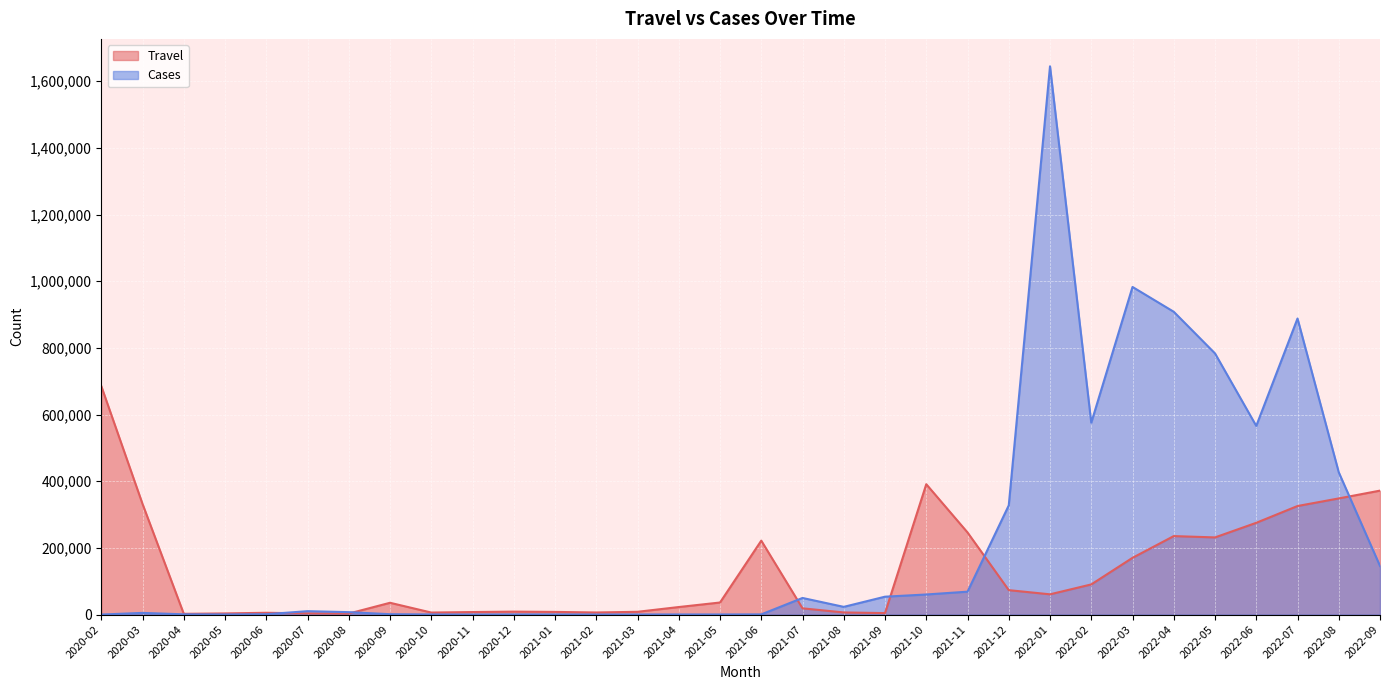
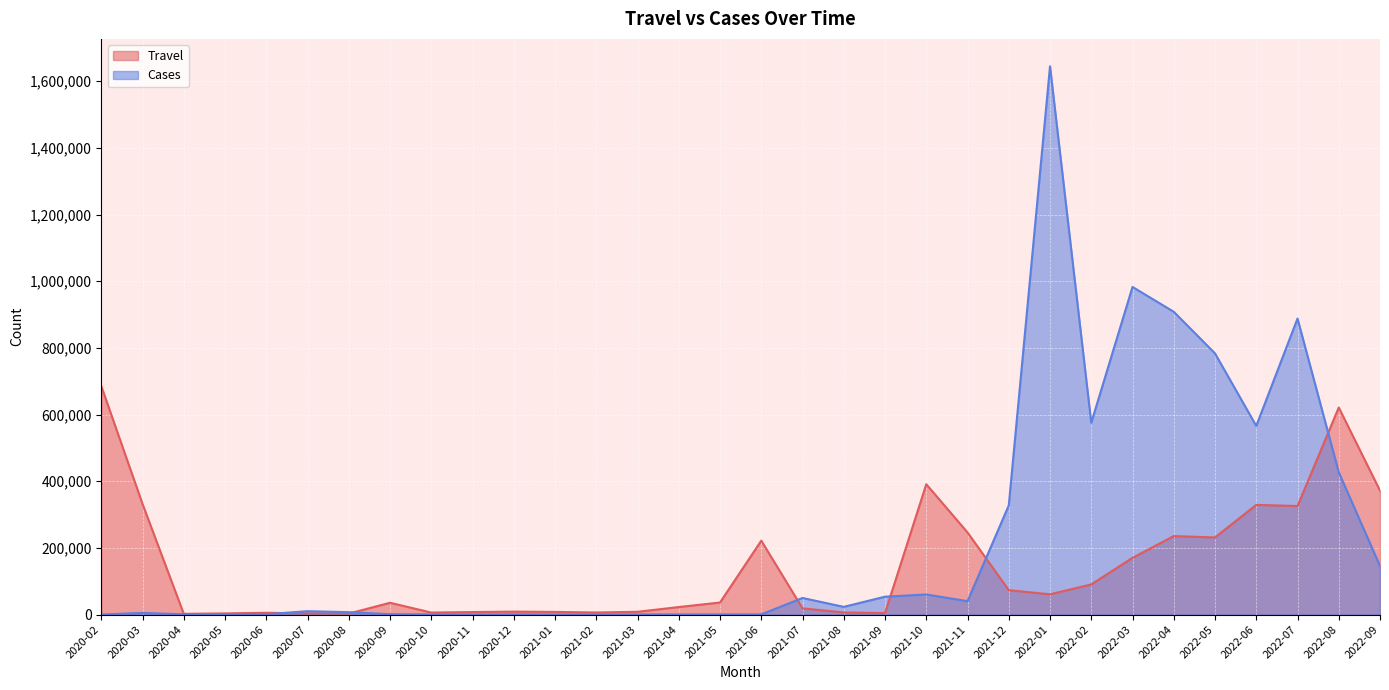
  {
    "Travel": {
      "2020-02": "690,000",
      "2020-03": "330,000",
      "2020-09": "40,000",
      "2020-12": "10,000",
      "2021-03": "10,000",
      "2021-04": "20,000",
      "2021-05": "40,000",
      "2021-06": "220,000",
      "2021-07": "20,000",
      "2021-08": "10,000",
      "2021-09": "0",
      "2021-10": "390,000",
      "2021-11": "250,000",
      "2021-12": "70,000",
      "2022-01": "60,000",
      "2022-02": "90,000",
      "2022-03": "170,000",
      "2022-04": "240,000",
      "2022-05": "230,000",
-     "2022-06": "280,000",
+     "2022-06": "330,000",
      "2022-07": "330,000",
-     "2022-08": "350,000",
+     "2022-08": "620,000",
      "2022-09": "370,000"
    },
    "Cases": {
      "2020-02": "0",
      "2020-03": "10,000",
      "2020-09": "0",
      "2020-12": "0",
      "2021-03": "0",
      "2021-04": "0",
      "2021-05": "0",
      "2021-06": "0",
      "2021-07": "50,000",
      "2021-08": "20,000",
      "2021-09": "50,000",
      "2021-10": "60,000",
-     "2021-11": "70,000",
+     "2021-11": "40,000",
      "2021-12": "330,000",
      "2022-01": "1,640,000",
      "2022-02": "580,000",
      "2022-03": "980,000",
      "2022-04": "910,000",
      "2022-05": "780,000",
      "2022-06": "570,000",
      "2022-07": "890,000",
      "2022-08": "430,000",
      "2022-09": "150,000"
    }
  }
